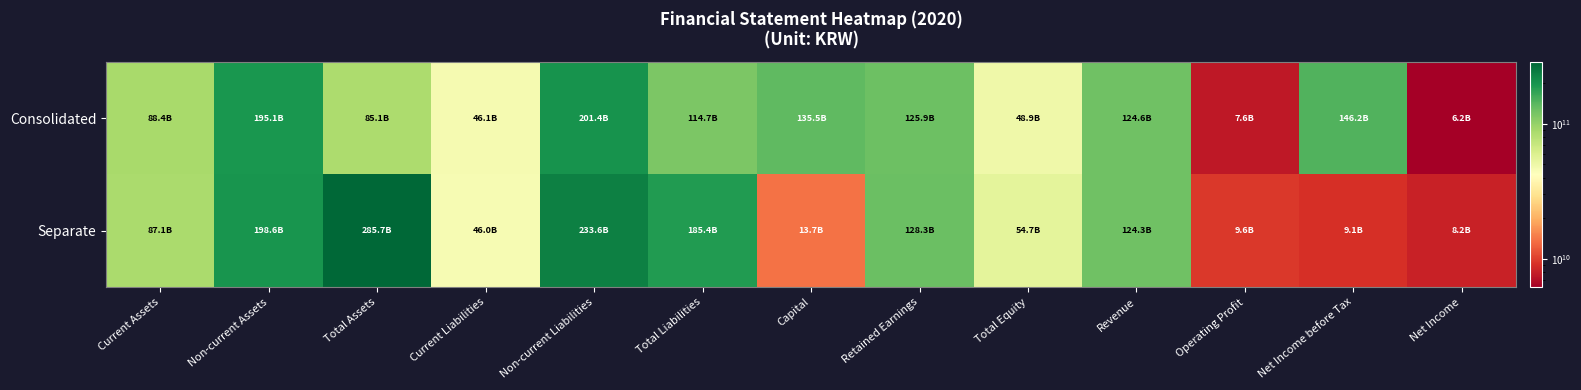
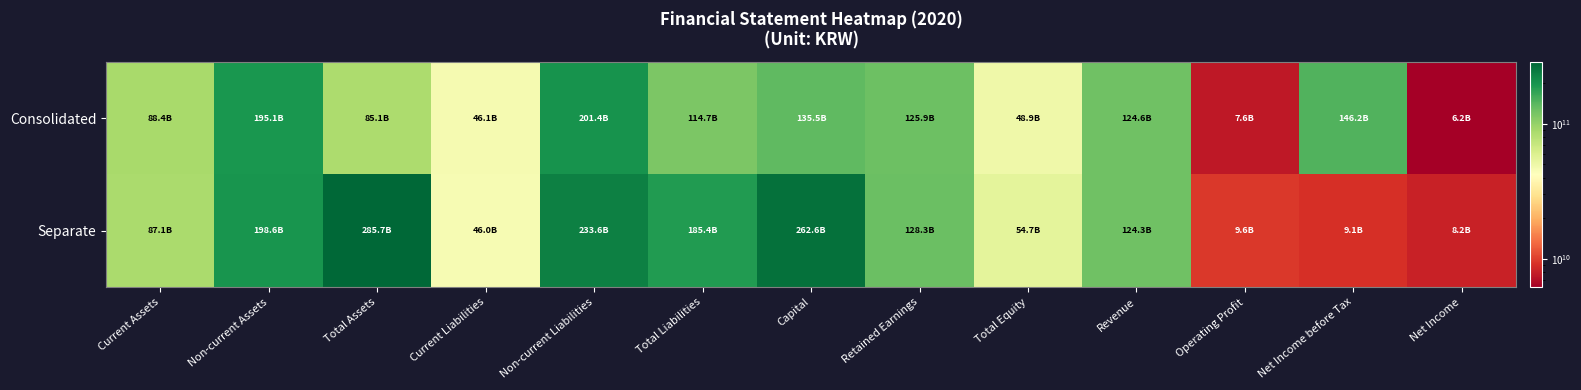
  {
    "Consolidated": {
      "Current Assets": "88.4B",
      "Non-current Assets": "195.1B",
      "Total Assets": "85.1B",
      "Current Liabilities": "46.1B",
      "Non-current Liabilities": "201.4B",
      "Total Liabilities": "114.7B",
      "Capital": "135.5B",
      "Retained Earnings": "125.9B",
      "Total Equity": "48.9B",
      "Revenue": "124.6B",
      "Operating Profit": "7.6B",
      "Net Income before Tax": "146.2B",
      "Net Income": "6.2B"
    },
    "Separate": {
      "Current Assets": "87.1B",
      "Non-current Assets": "198.6B",
      "Total Assets": "285.7B",
      "Current Liabilities": "46.0B",
      "Non-current Liabilities": "233.6B",
      "Total Liabilities": "185.4B",
-     "Capital": "13.7B",
+     "Capital": "262.6B",
      "Retained Earnings": "128.3B",
      "Total Equity": "54.7B",
      "Revenue": "124.3B",
      "Operating Profit": "9.6B",
      "Net Income before Tax": "9.1B",
      "Net Income": "8.2B"
    }
  }
